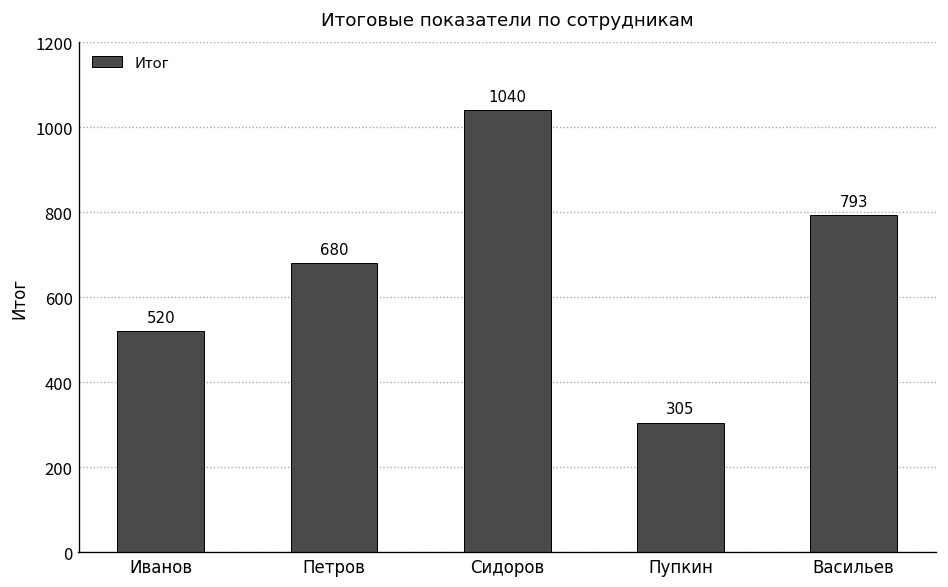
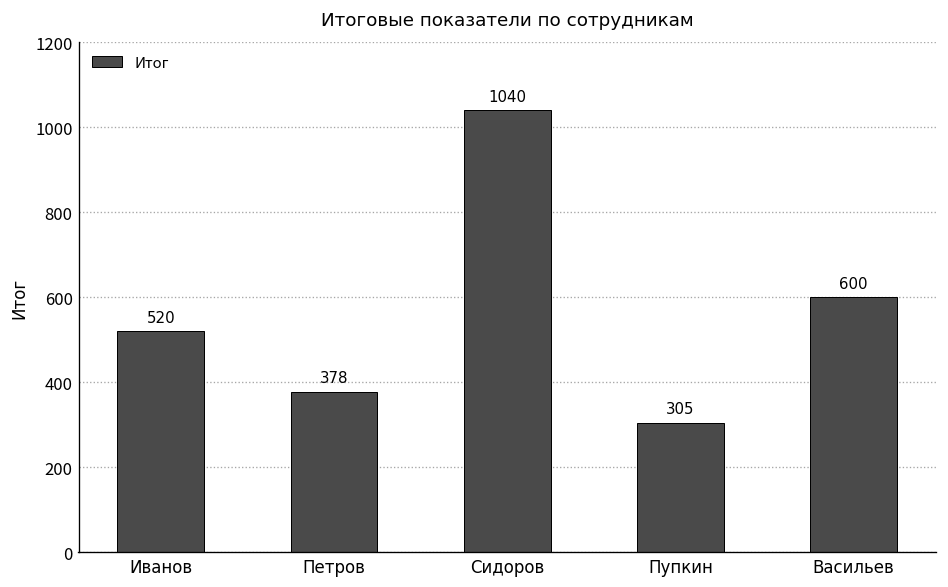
  {
    "Иванов": 520,
-   "Петров": 680,
+   "Петров": 378,
    "Сидоров": 1040,
    "Пупкин": 305,
-   "Васильев": 793
+   "Васильев": 600
  }
